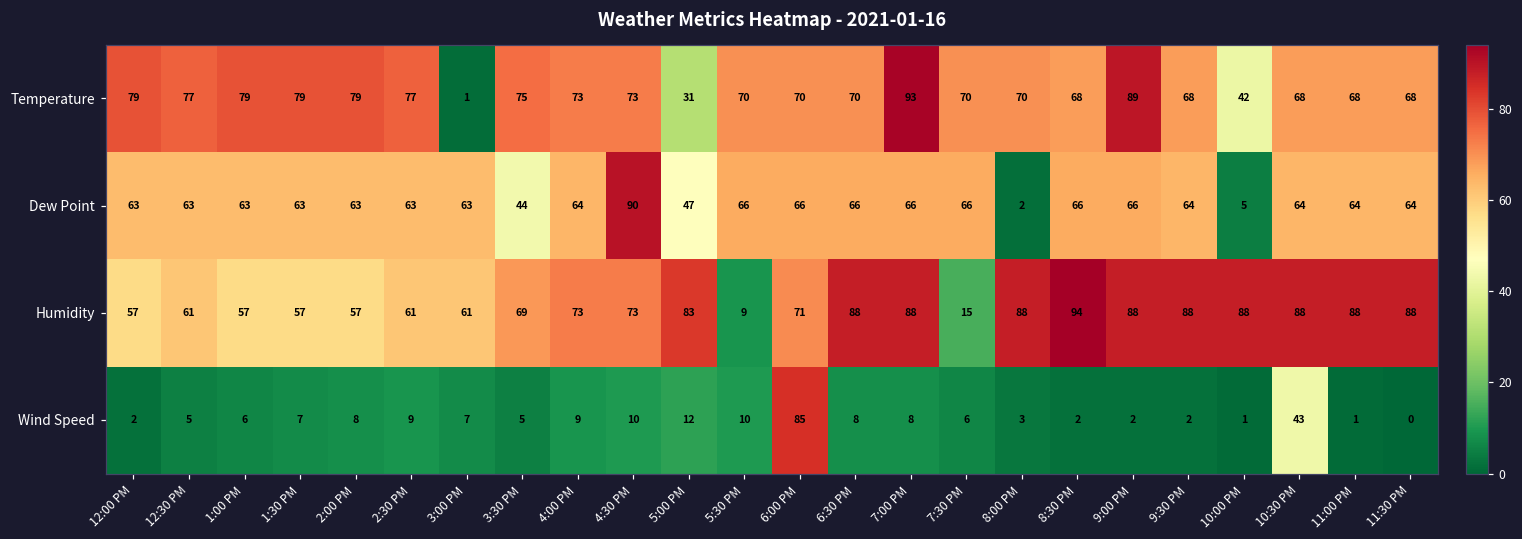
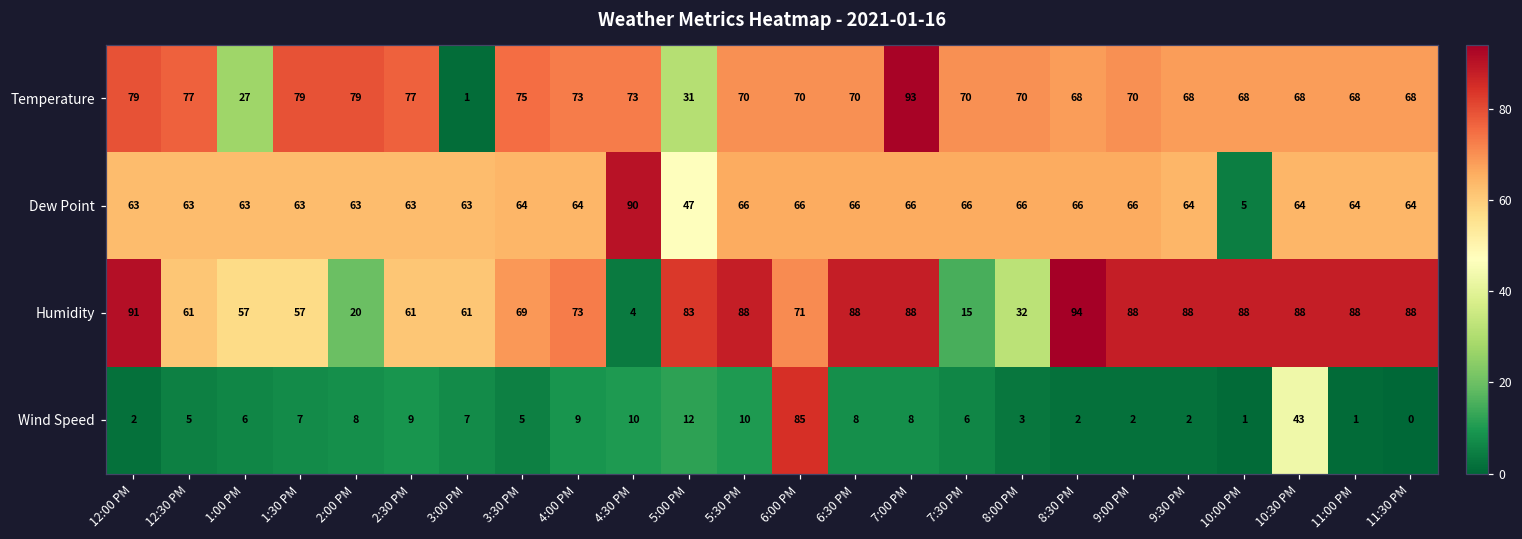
  {
    "Temperature": {
      "12:00 PM": 79,
      "12:30 PM": 77,
-     "1:00 PM": 79,
+     "1:00 PM": 27,
      "1:30 PM": 79,
      "2:00 PM": 79,
      "2:30 PM": 77,
      "3:00 PM": 1,
      "3:30 PM": 75,
      "4:00 PM": 73,
      "4:30 PM": 73,
      "5:00 PM": 31,
      "5:30 PM": 70,
      "6:00 PM": 70,
      "6:30 PM": 70,
      "7:00 PM": 93,
      "7:30 PM": 70,
      "8:00 PM": 70,
      "8:30 PM": 68,
-     "9:00 PM": 89,
+     "9:00 PM": 70,
      "9:30 PM": 68,
-     "10:00 PM": 42,
+     "10:00 PM": 68,
      "10:30 PM": 68,
      "11:00 PM": 68,
      "11:30 PM": 68
    },
    "Dew Point": {
      "12:00 PM": 63,
      "12:30 PM": 63,
      "1:00 PM": 63,
      "1:30 PM": 63,
      "2:00 PM": 63,
      "2:30 PM": 63,
      "3:00 PM": 63,
-     "3:30 PM": 44,
+     "3:30 PM": 64,
      "4:00 PM": 64,
      "4:30 PM": 90,
      "5:00 PM": 47,
      "5:30 PM": 66,
      "6:00 PM": 66,
      "6:30 PM": 66,
      "7:00 PM": 66,
      "7:30 PM": 66,
-     "8:00 PM": 2,
+     "8:00 PM": 66,
      "8:30 PM": 66,
      "9:00 PM": 66,
      "9:30 PM": 64,
      "10:00 PM": 5,
      "10:30 PM": 64,
      "11:00 PM": 64,
      "11:30 PM": 64
    },
    "Humidity": {
-     "12:00 PM": 57,
+     "12:00 PM": 91,
      "12:30 PM": 61,
      "1:00 PM": 57,
      "1:30 PM": 57,
-     "2:00 PM": 57,
+     "2:00 PM": 20,
      "2:30 PM": 61,
      "3:00 PM": 61,
      "3:30 PM": 69,
      "4:00 PM": 73,
-     "4:30 PM": 73,
+     "4:30 PM": 4,
      "5:00 PM": 83,
-     "5:30 PM": 9,
+     "5:30 PM": 88,
      "6:00 PM": 71,
      "6:30 PM": 88,
      "7:00 PM": 88,
      "7:30 PM": 15,
-     "8:00 PM": 88,
+     "8:00 PM": 32,
      "8:30 PM": 94,
      "9:00 PM": 88,
      "9:30 PM": 88,
      "10:00 PM": 88,
      "10:30 PM": 88,
      "11:00 PM": 88,
      "11:30 PM": 88
    },
    "Wind Speed": {
      "12:00 PM": 2,
      "12:30 PM": 5,
      "1:00 PM": 6,
      "1:30 PM": 7,
      "2:00 PM": 8,
      "2:30 PM": 9,
      "3:00 PM": 7,
      "3:30 PM": 5,
      "4:00 PM": 9,
      "4:30 PM": 10,
      "5:00 PM": 12,
      "5:30 PM": 10,
      "6:00 PM": 85,
      "6:30 PM": 8,
      "7:00 PM": 8,
      "7:30 PM": 6,
      "8:00 PM": 3,
      "8:30 PM": 2,
      "9:00 PM": 2,
      "9:30 PM": 2,
      "10:00 PM": 1,
      "10:30 PM": 43,
      "11:00 PM": 1,
      "11:30 PM": 0
    }
  }
